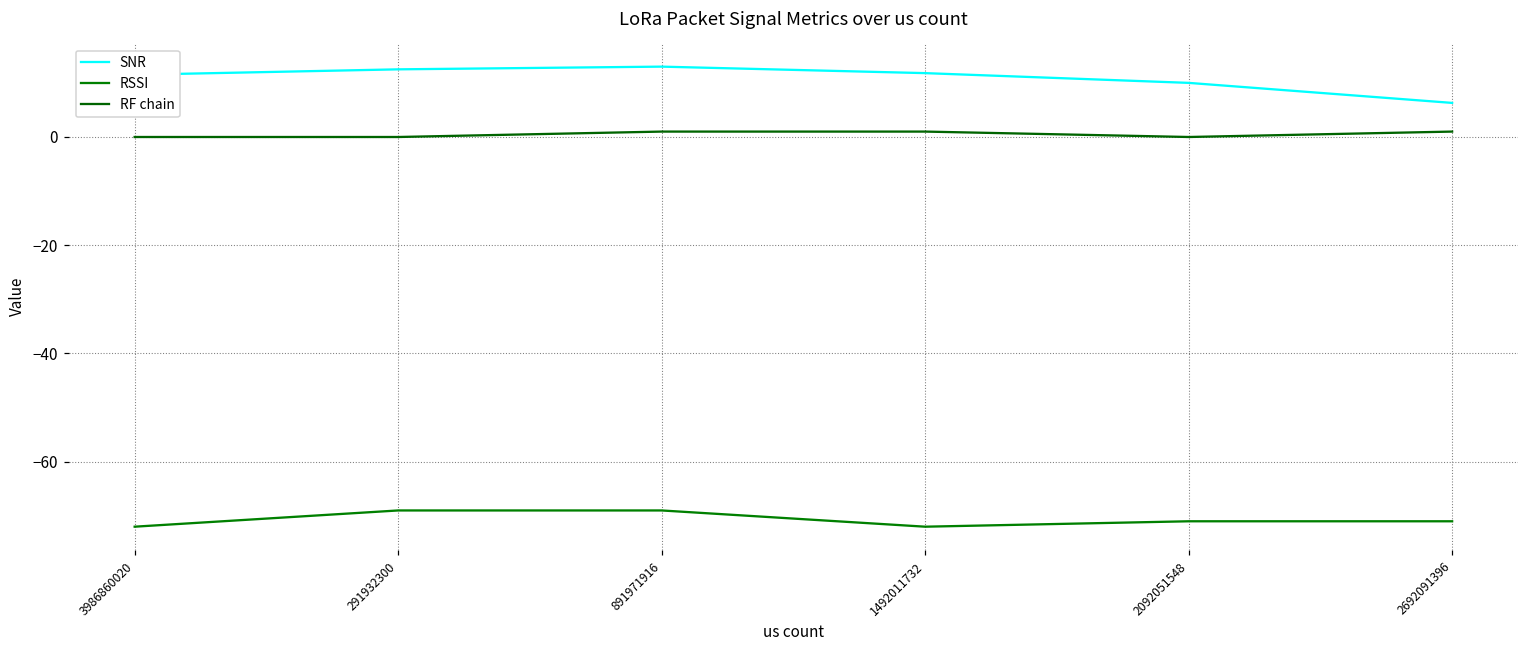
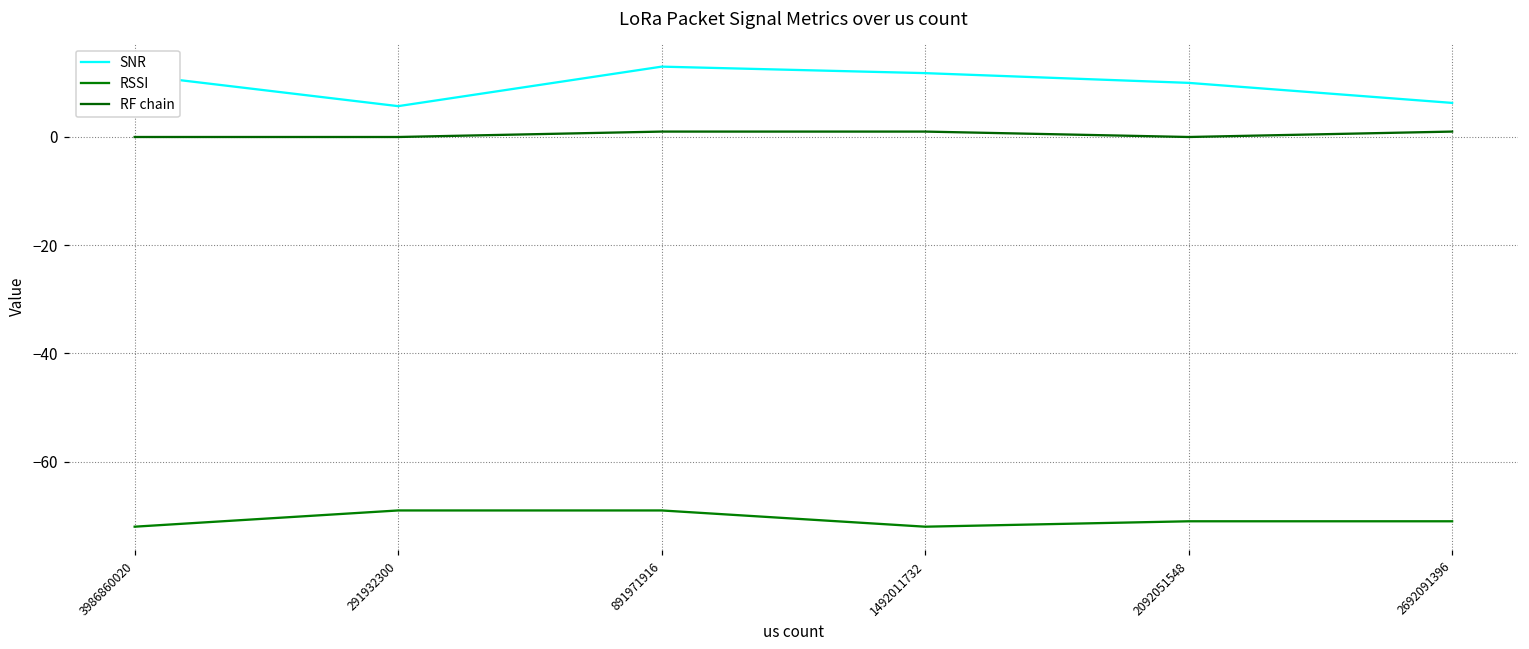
  {
    "SNR": {
-     "291932300": 13,
+     "291932300": 6,
      "891971916": 13,
      "1492011732": 12,
      "2092051548": 10,
      "2692091396": 6
    }
  }
